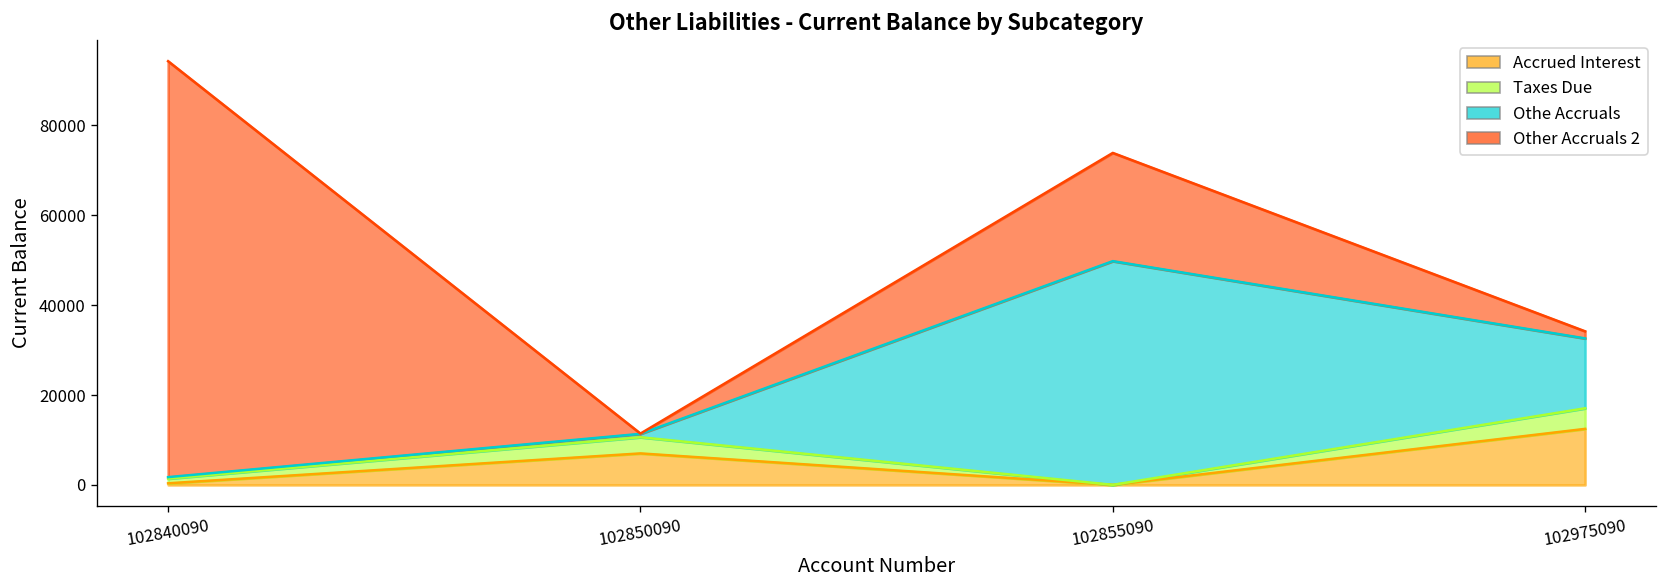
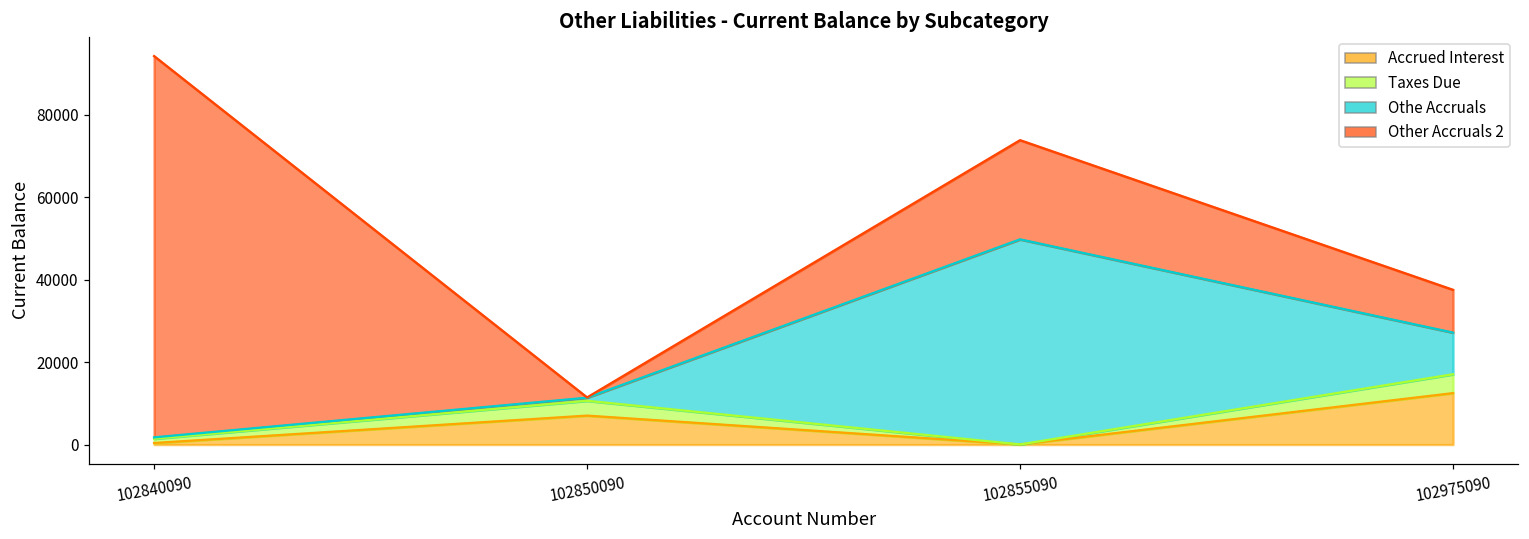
  {
    "Accrued Interest": {
      "102840090": 0,
      "102850090": 7000,
      "102975090": 12000
    },
    "Taxes Due": {
      "102850090": 4000,
      "102975090": 5000
    },
    "Othe Accruals": {
      "102855090": 50000,
-     "102975090": 16000
+     "102975090": 10000
    },
    "Other Accruals 2": {
      "102840090": 93000,
      "102855090": 24000,
-     "102975090": 2000
+     "102975090": 10000
    }
  }
